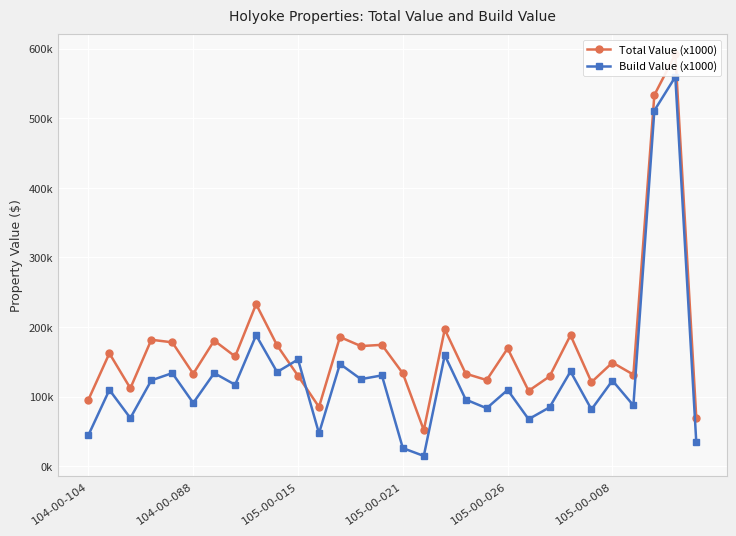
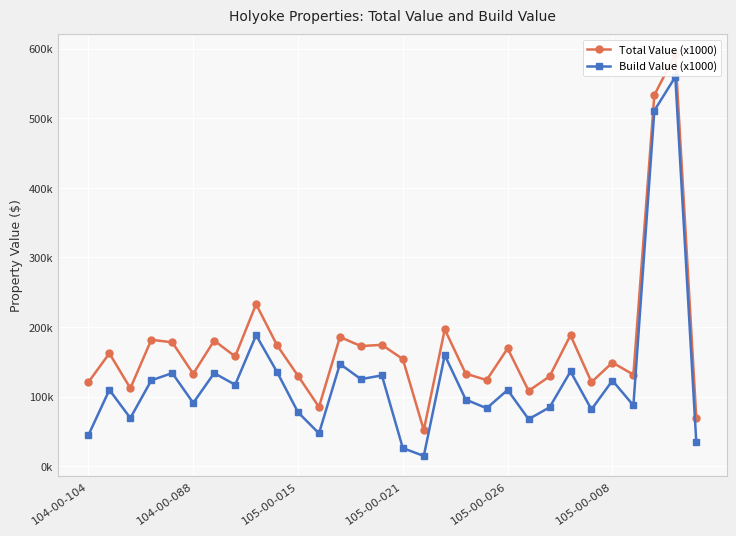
  {
    "Total Value (x1000)": {
-     "104-00-104": 100000,
+     "104-00-104": 120000,
      "104-00-088": 130000,
      "105-00-015": 130000,
-     "105-00-021": 130000,
+     "105-00-021": 150000,
      "105-00-026": 170000,
      "105-00-008": 150000
    },
    "Build Value (x1000)": {
      "104-00-104": 40000,
      "104-00-088": 90000,
-     "105-00-015": 150000,
+     "105-00-015": 80000,
      "105-00-021": 30000,
      "105-00-026": 110000,
      "105-00-008": 120000
    }
  }
